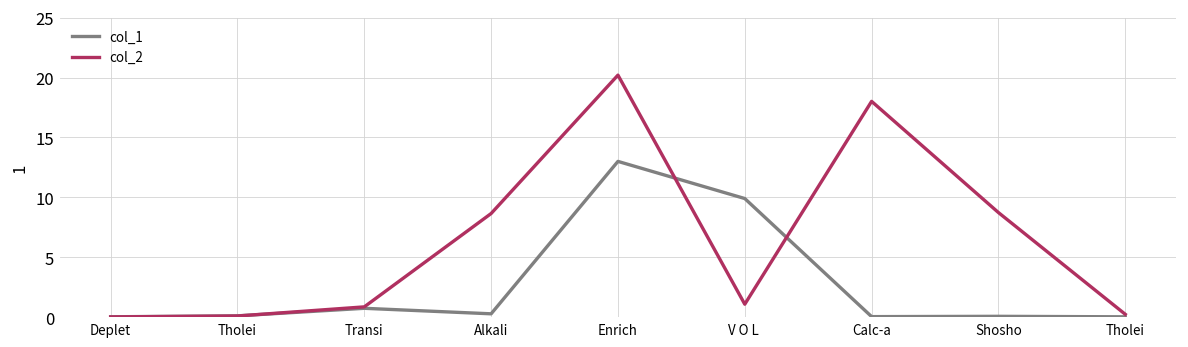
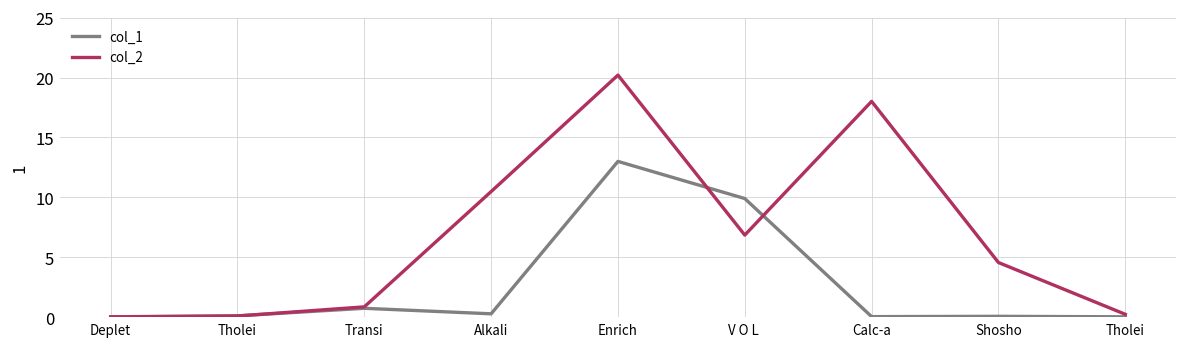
  {
    "col_1": {
      "Alkali": 0,
      "Enrich": 13,
      "V O L": 10,
      "Calc-a": 0,
      "Shosho": 0
    },
    "col_2": {
-     "Alkali": 9,
+     "Alkali": 10,
      "Enrich": 20,
-     "V O L": 1,
+     "V O L": 7,
      "Calc-a": 18,
-     "Shosho": 9
+     "Shosho": 5
    }
  }
